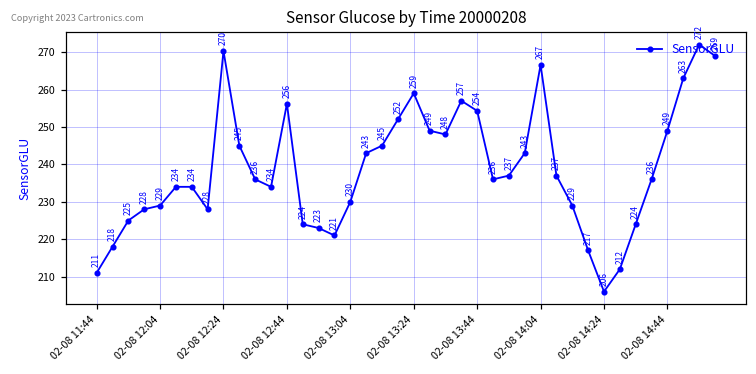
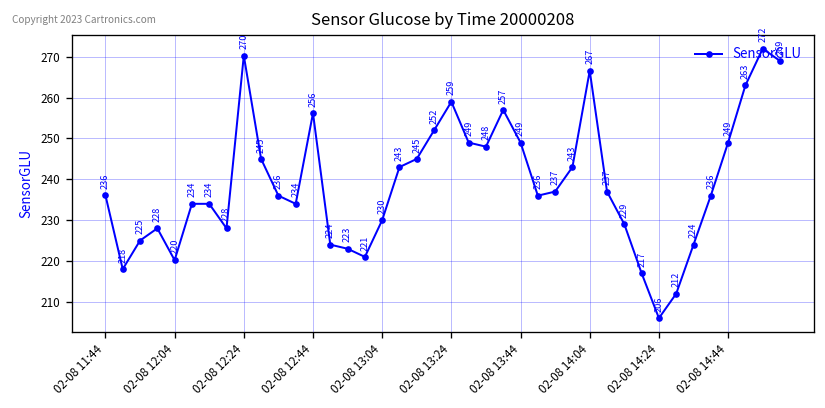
  {
-   "02-08 11:44": 211,
-   "02-08 12:04": 229,
+   "02-08 11:44": 236,
+   "02-08 12:04": 220,
    "02-08 12:24": 270,
    "02-08 12:44": 256,
    "02-08 13:04": 230,
    "02-08 13:24": 259,
-   "02-08 13:44": 254,
+   "02-08 13:44": 249,
    "02-08 14:04": 267,
    "02-08 14:24": 206,
    "02-08 14:44": 249
  }
